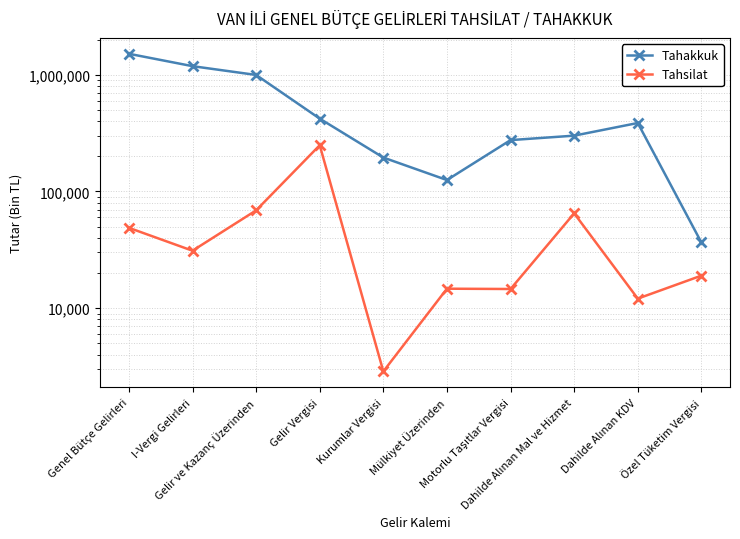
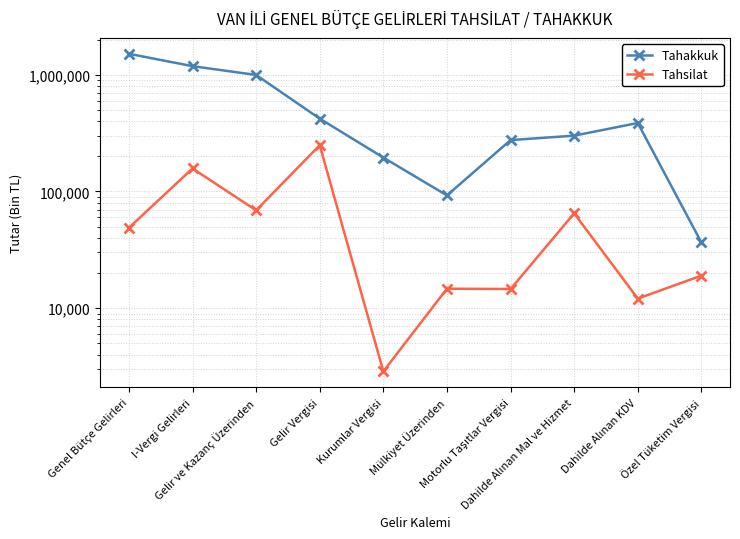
  {
    "Tahakkuk": {
      "Genel Bütçe Gelirleri": "1,500,000",
      "I-Vergi Gelirleri": "1,200,000",
      "Gelir ve Kazanç Üzerinden": "1,000,000",
      "Gelir Vergisi": "420,000",
      "Kurumlar Vergisi": "190,000",
-     "Mülkiyet Üzerinden": "130,000",
+     "Mülkiyet Üzerinden": "90,000",
      "Motorlu Taşıtlar Vergisi": "280,000",
      "Dahilde Alınan Mal ve Hizmet": "300,000",
      "Dahilde Alınan KDV": "390,000",
      "Özel Tüketim Vergisi": "37,000"
    },
    "Tahsilat": {
      "Genel Bütçe Gelirleri": "49,000",
-     "I-Vergi Gelirleri": "31,000",
+     "I-Vergi Gelirleri": "160,000",
      "Gelir ve Kazanç Üzerinden": "70,000",
      "Gelir Vergisi": "250,000",
      "Kurumlar Vergisi": "2,900",
      "Mülkiyet Üzerinden": "15,000",
      "Motorlu Taşıtlar Vergisi": "15,000",
      "Dahilde Alınan Mal ve Hizmet": "60,000",
      "Dahilde Alınan KDV": "12,000",
      "Özel Tüketim Vergisi": "19,000"
    }
  }
